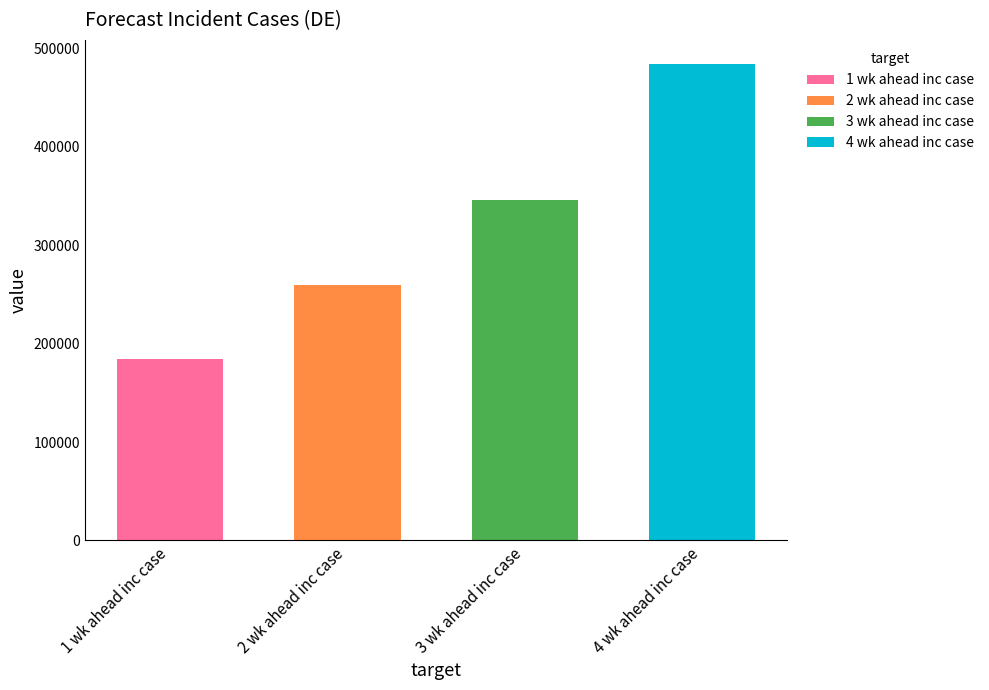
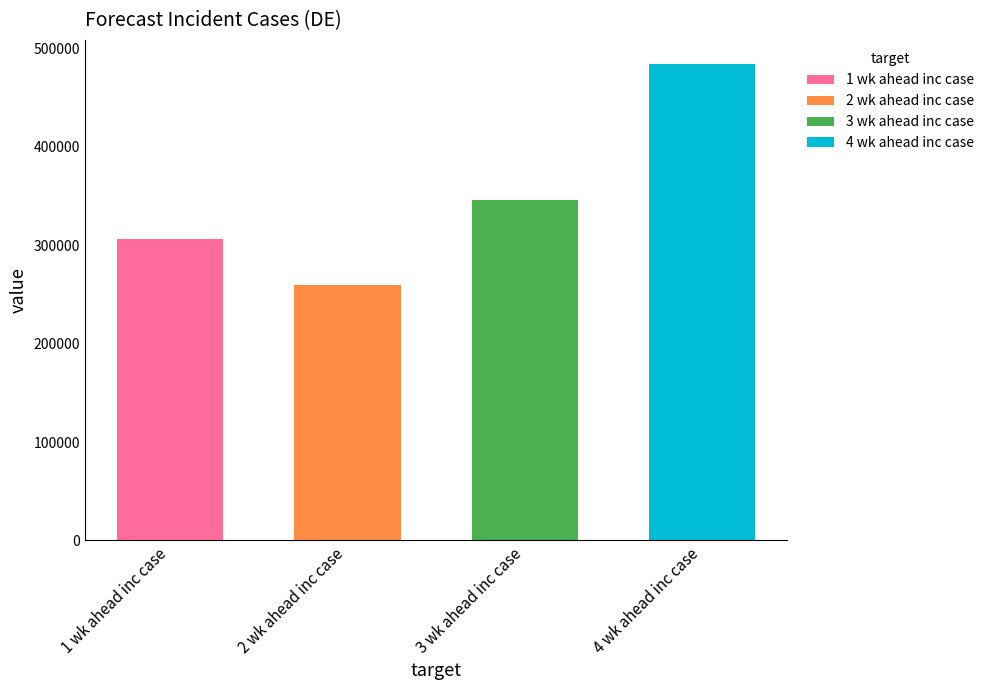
  {
-   "1 wk ahead inc case": 180000,
+   "1 wk ahead inc case": 310000,
    "2 wk ahead inc case": 260000,
    "3 wk ahead inc case": 350000,
    "4 wk ahead inc case": 480000
  }
